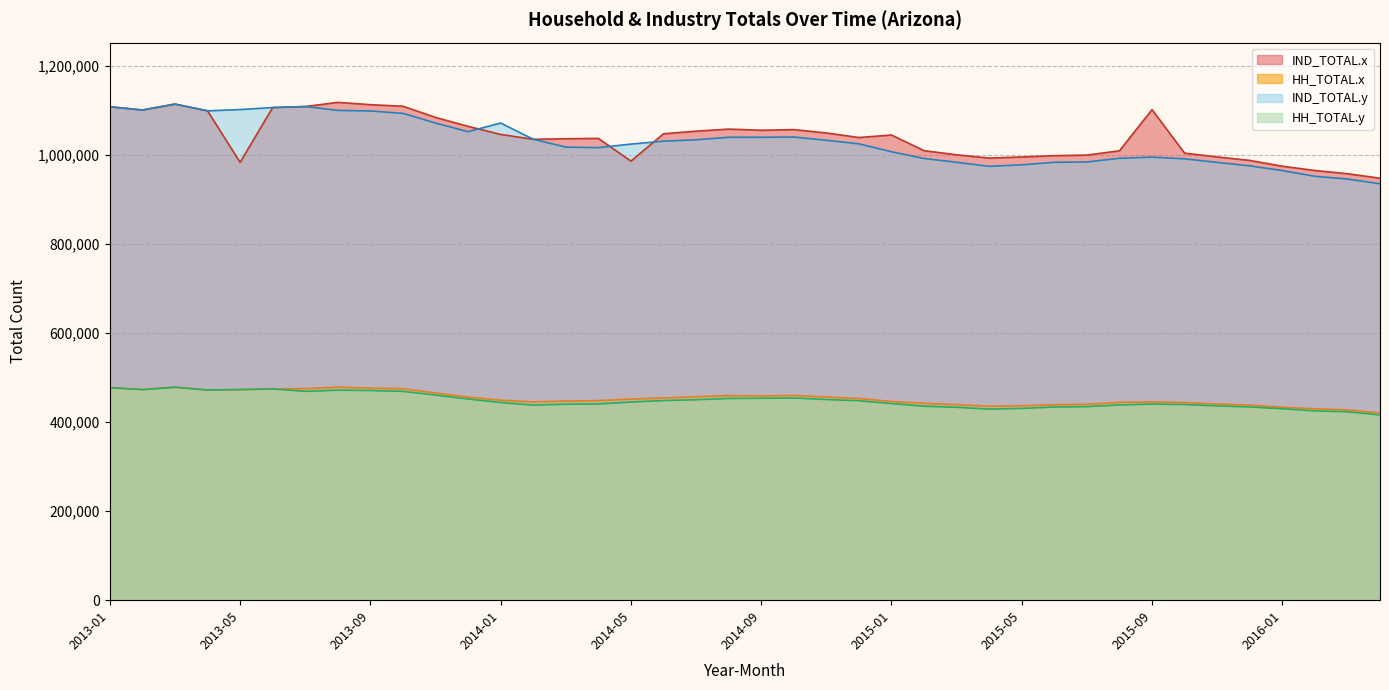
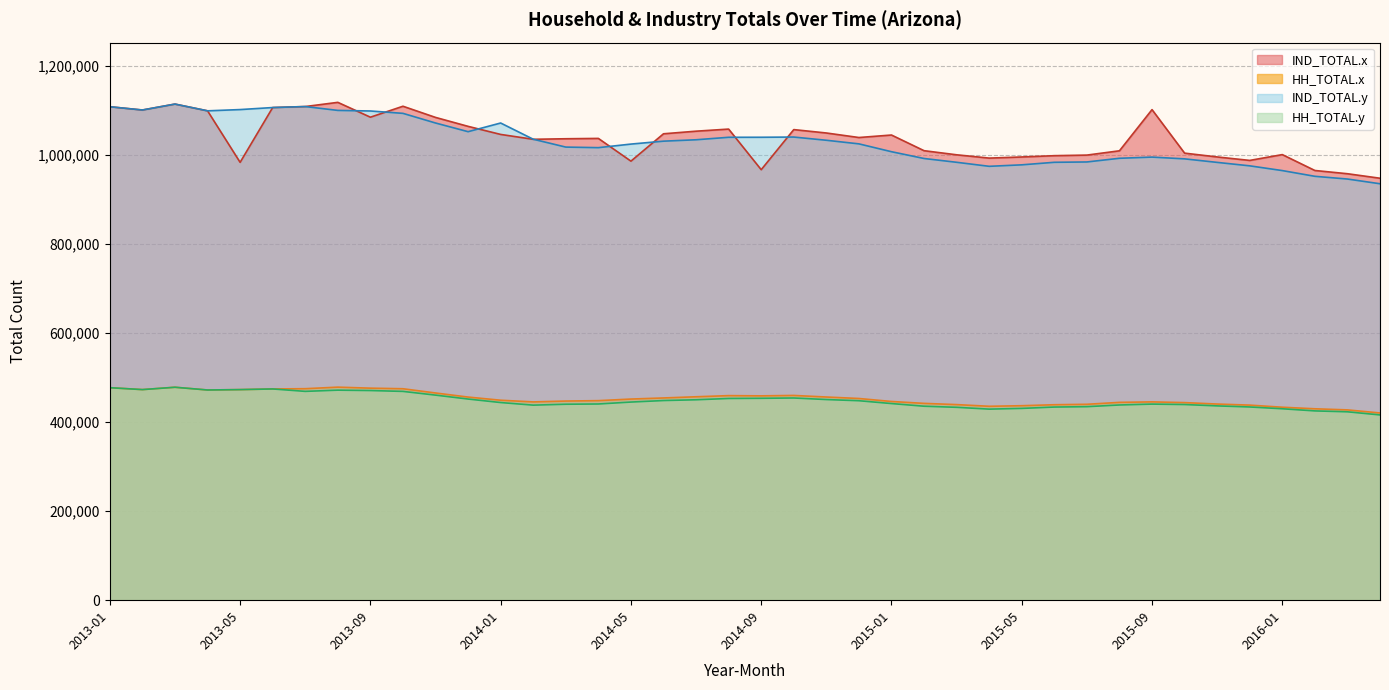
  {
    "IND_TOTAL.x": {
      "2013-05": "980,000",
-     "2013-09": "1,110,000",
+     "2013-09": "1,090,000",
      "2014-01": "1,050,000",
      "2014-05": "990,000",
-     "2014-09": "1,060,000",
+     "2014-09": "970,000",
      "2015-01": "1,050,000",
      "2015-05": "1,000,000",
      "2015-09": "1,100,000",
-     "2016-01": "980,000"
+     "2016-01": "1,000,000"
    },
    "HH_TOTAL.x": {
      "2014-05": "450,000",
      "2015-05": "440,000"
    }
  }
